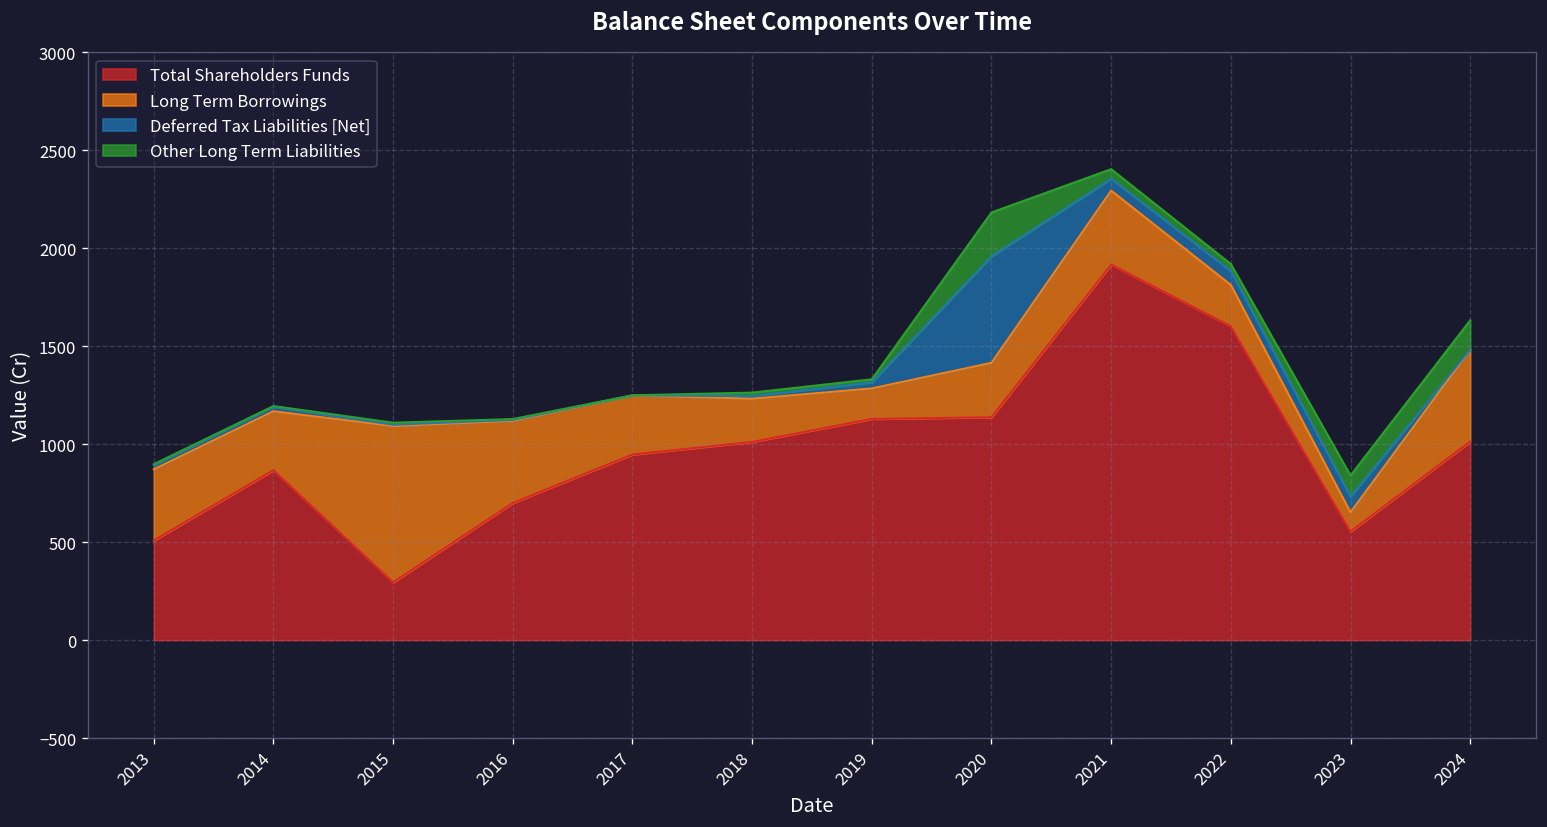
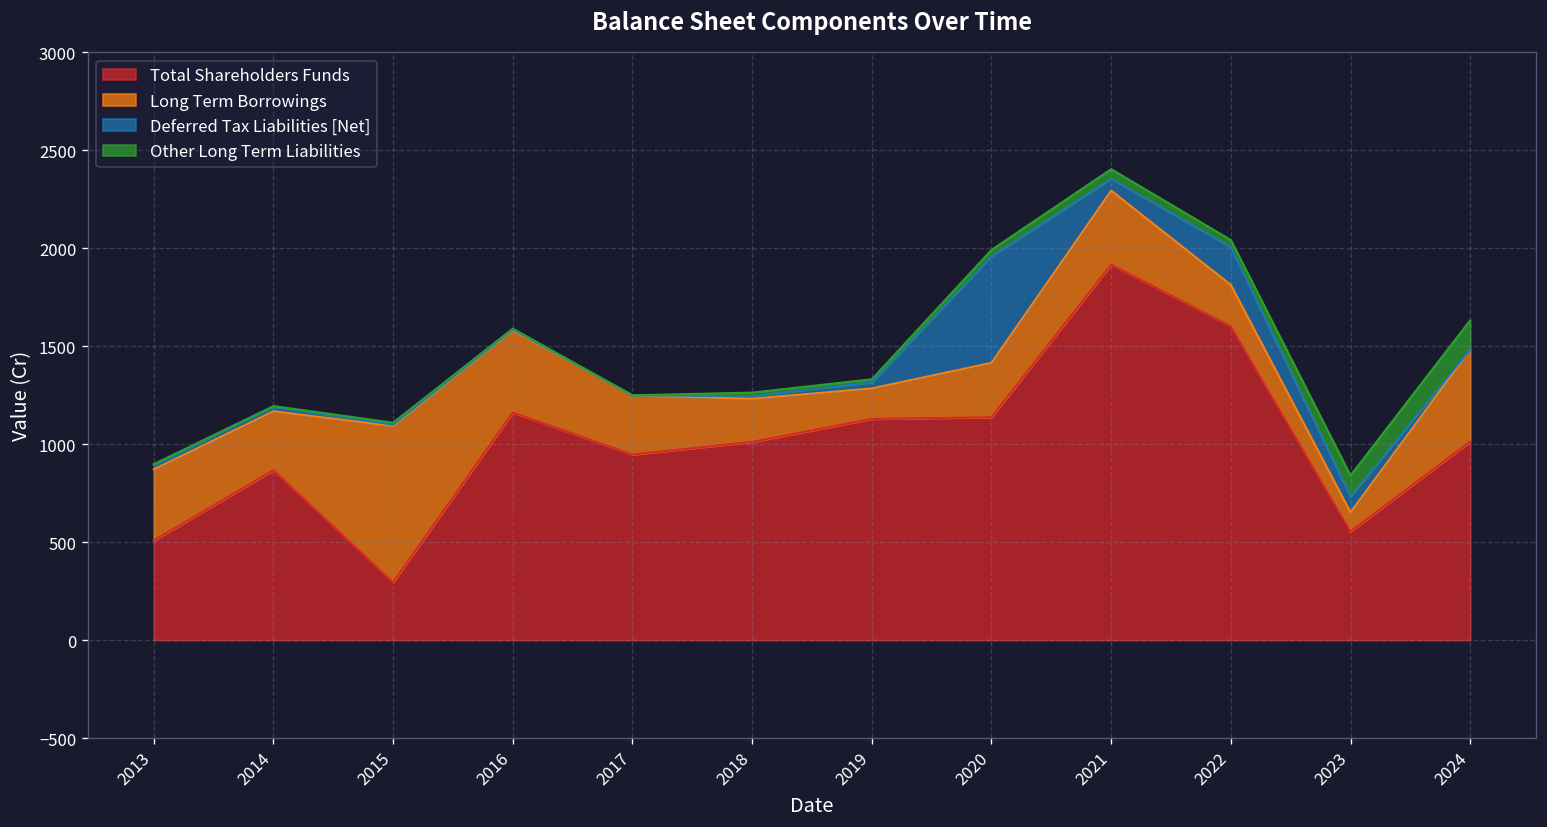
  {
    "Total Shareholders Funds": {
      "2013": 510,
      "2014": 870,
      "2015": 290,
-     "2016": 700,
+     "2016": 1160,
      "2017": 950,
      "2018": 1010,
      "2019": 1130,
      "2020": 1140,
      "2021": 1920,
      "2022": 1600,
      "2023": 550,
      "2024": 1010
    },
    "Long Term Borrowings": {
      "2013": 360,
      "2014": 300,
      "2019": 160,
      "2020": 280,
      "2021": 380,
      "2022": 210,
      "2023": 100
    },
    "Deferred Tax Liabilities [Net]": {
      "2019": 30,
      "2020": 540,
      "2021": 60,
-     "2022": 70,
+     "2022": 190,
      "2023": 80
    },
    "Other Long Term Liabilities": {
      "2018": 20,
      "2019": 20,
-     "2020": 220,
+     "2020": 30,
      "2021": 50,
      "2022": 40,
      "2023": 110,
      "2024": 150
    }
  }
